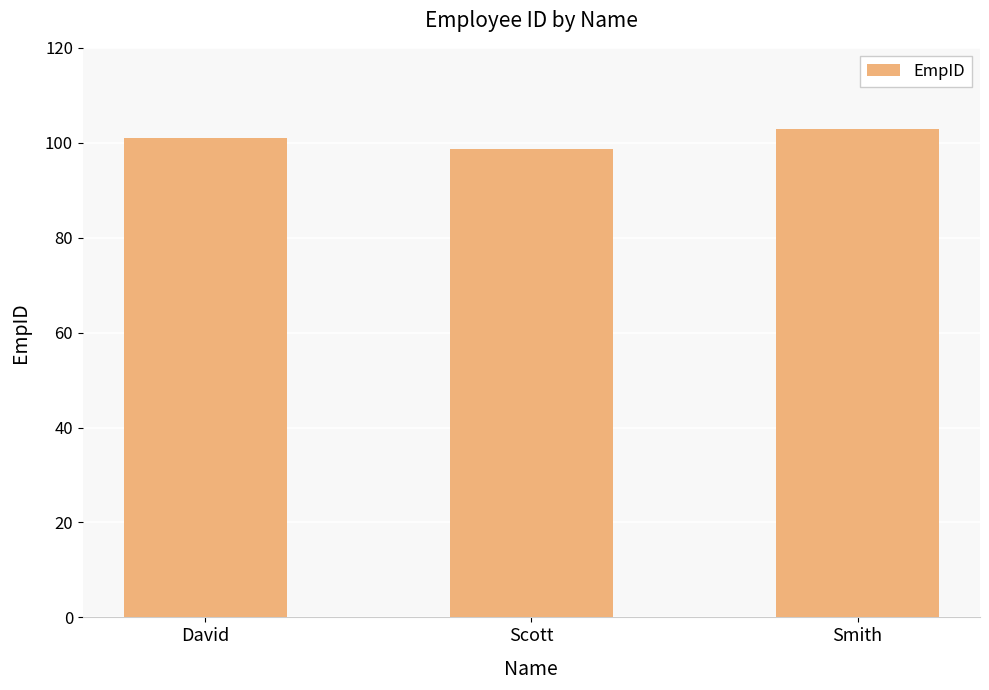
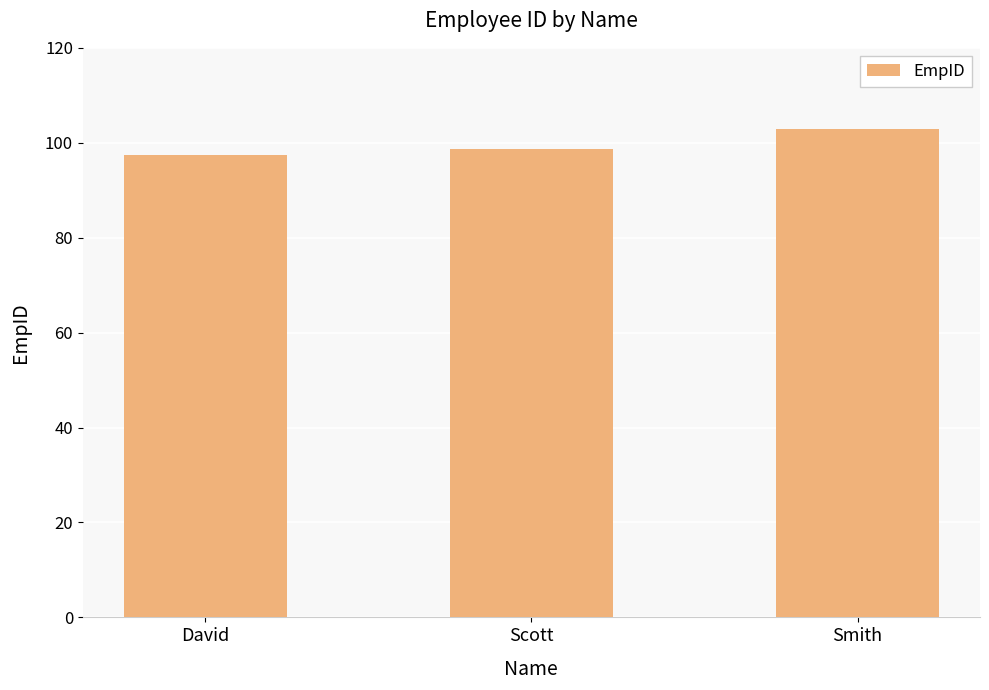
  {
-   "David": 101,
+   "David": 98,
    "Scott": 99,
    "Smith": 103
  }
